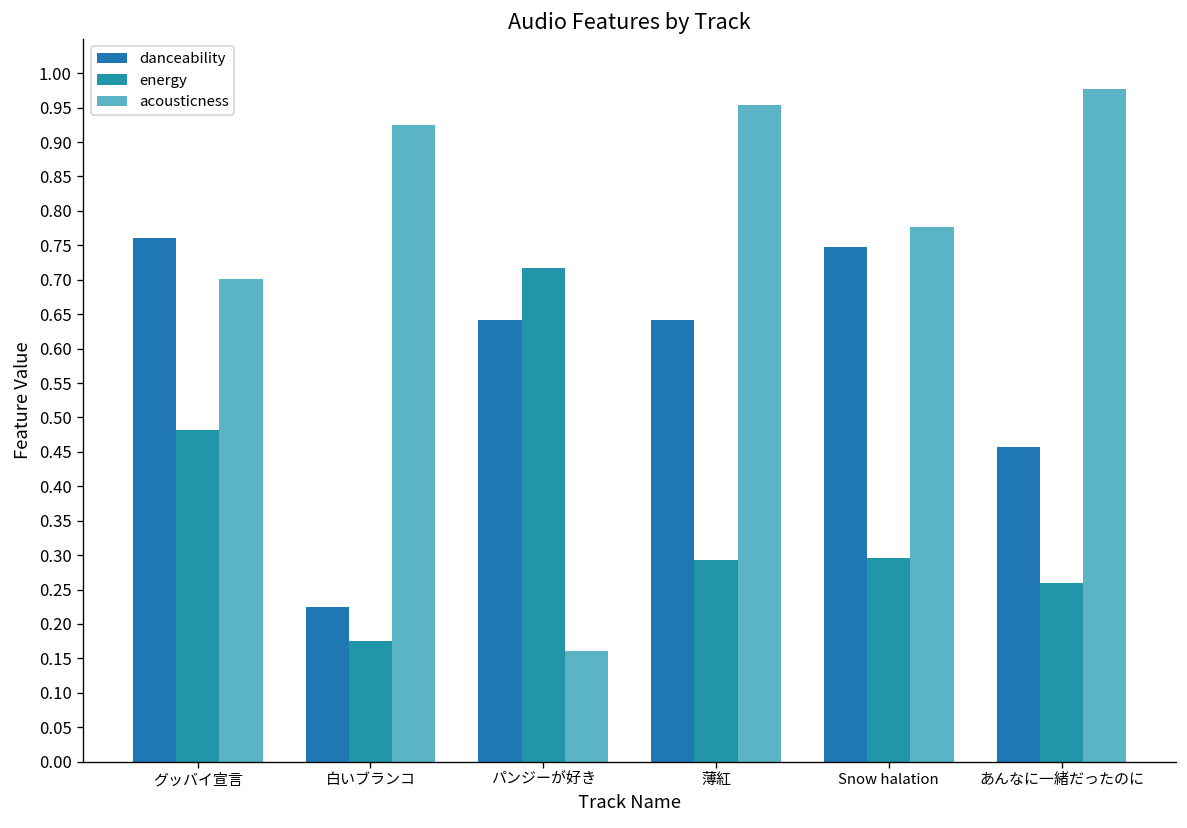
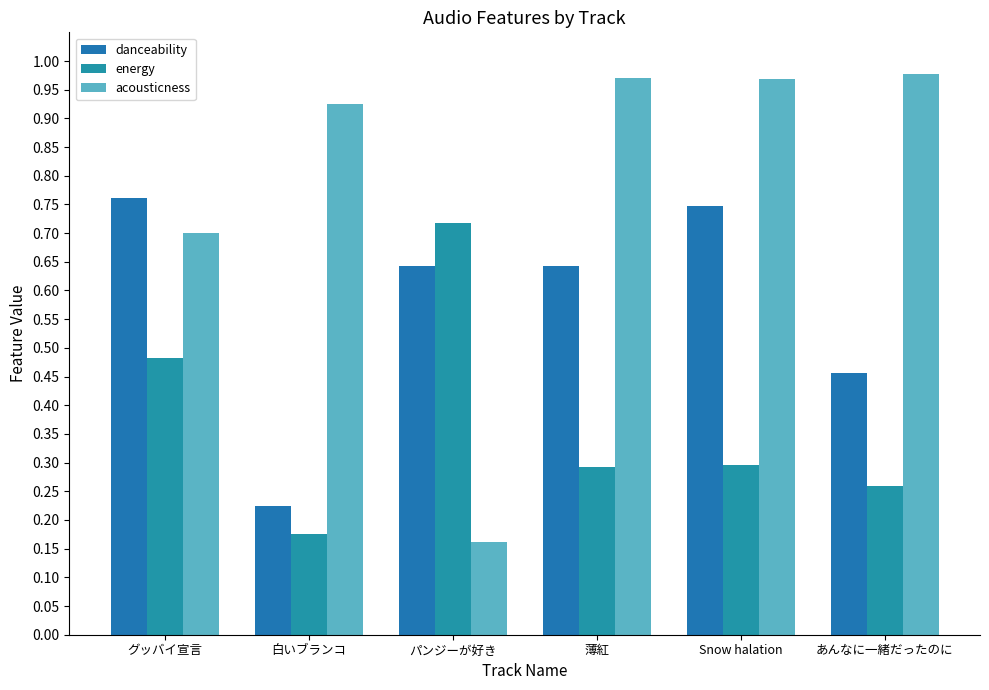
  {
    "acousticness": {
      "グッバイ宣言": 0.70,
      "白いブランコ": 0.93,
      "パンジーが好き": 0.16,
-     "薄紅": 0.95,
-     "Snow halation": 0.78,
+     "薄紅": 0.97,
+     "Snow halation": 0.97,
      "あんなに一緒だったのに": 0.98
    }
  }
